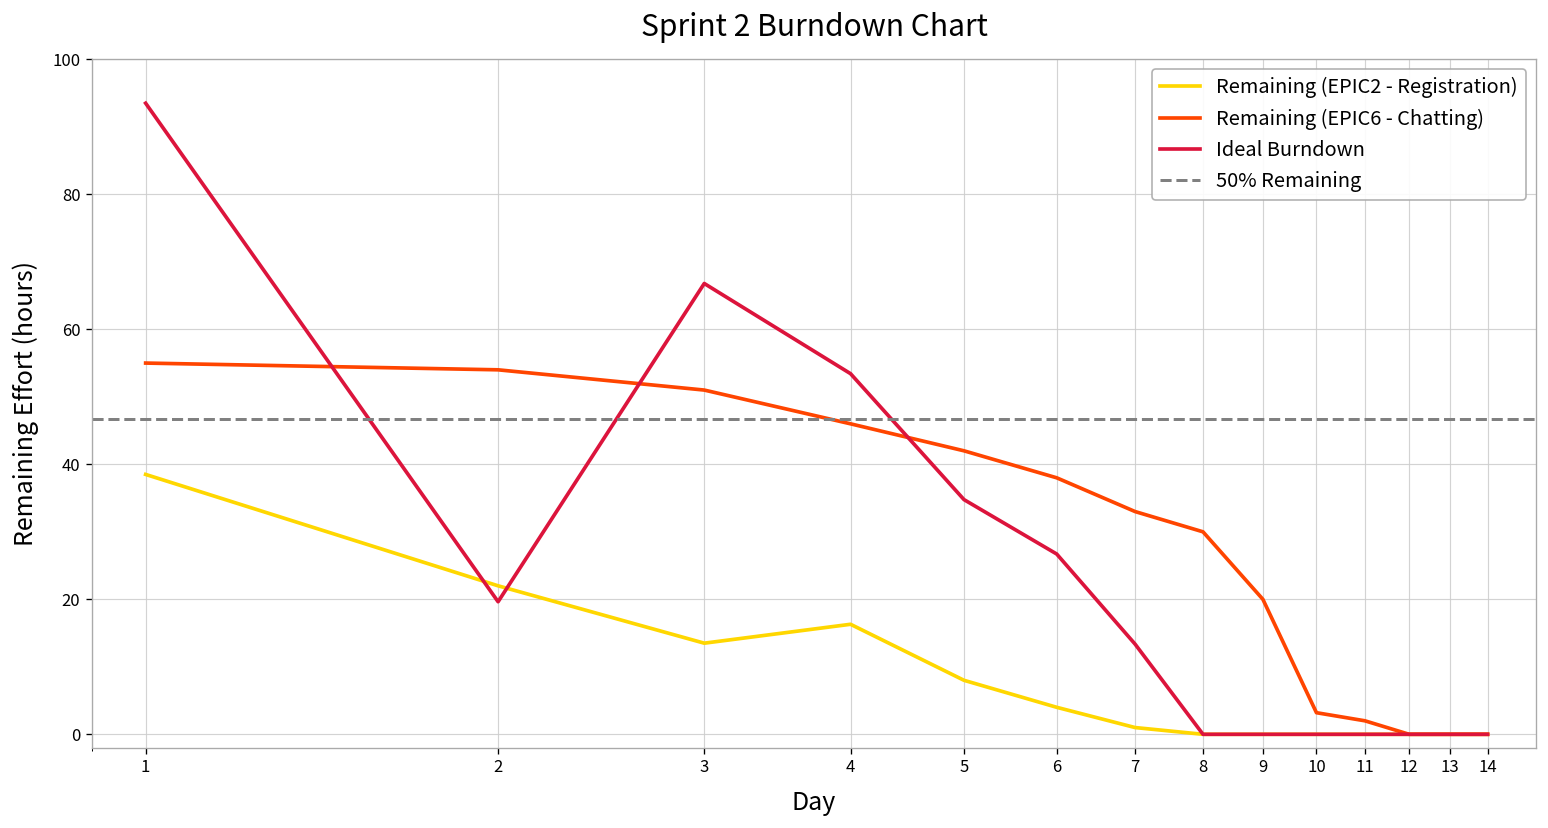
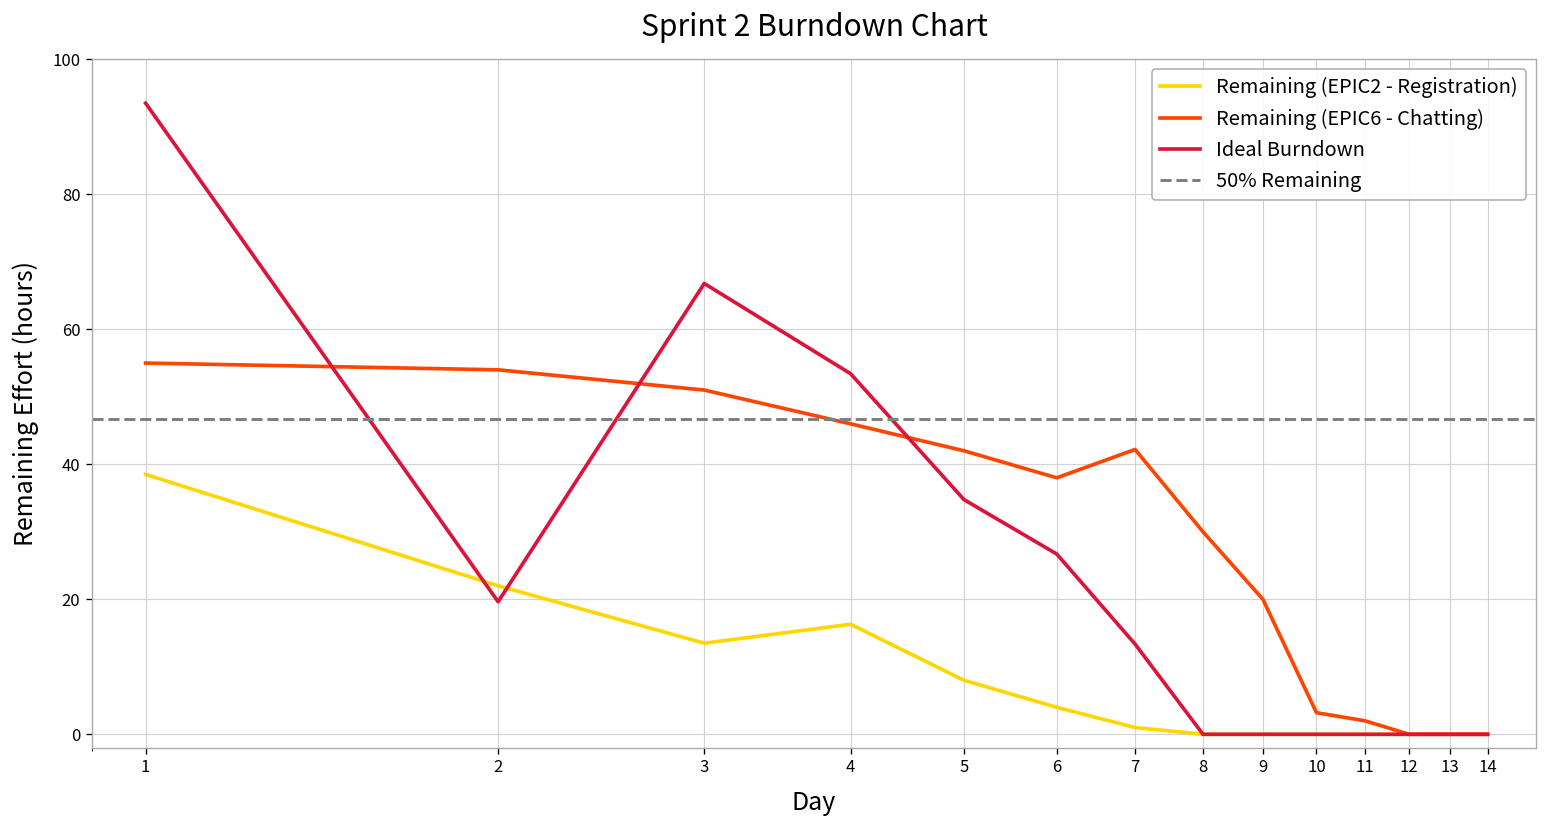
  {
    "Remaining (EPIC2 - Registration)": {
      "1": 39,
      "2": 22,
      "3": 14,
      "4": 16,
      "5": 8,
      "6": 4,
      "7": 1
    },
    "Remaining (EPIC6 - Chatting)": {
      "1": 55,
      "2": 54,
      "3": 51,
      "4": 46,
      "5": 42,
      "6": 38,
-     "7": 33,
+     "7": 42,
      "8": 30,
      "9": 20,
      "10": 3,
      "11": 2
    },
    "Ideal Burndown": {
      "1": 94,
      "2": 20,
      "3": 67,
      "4": 53,
      "5": 35,
      "6": 27,
      "7": 13
    }
  }
